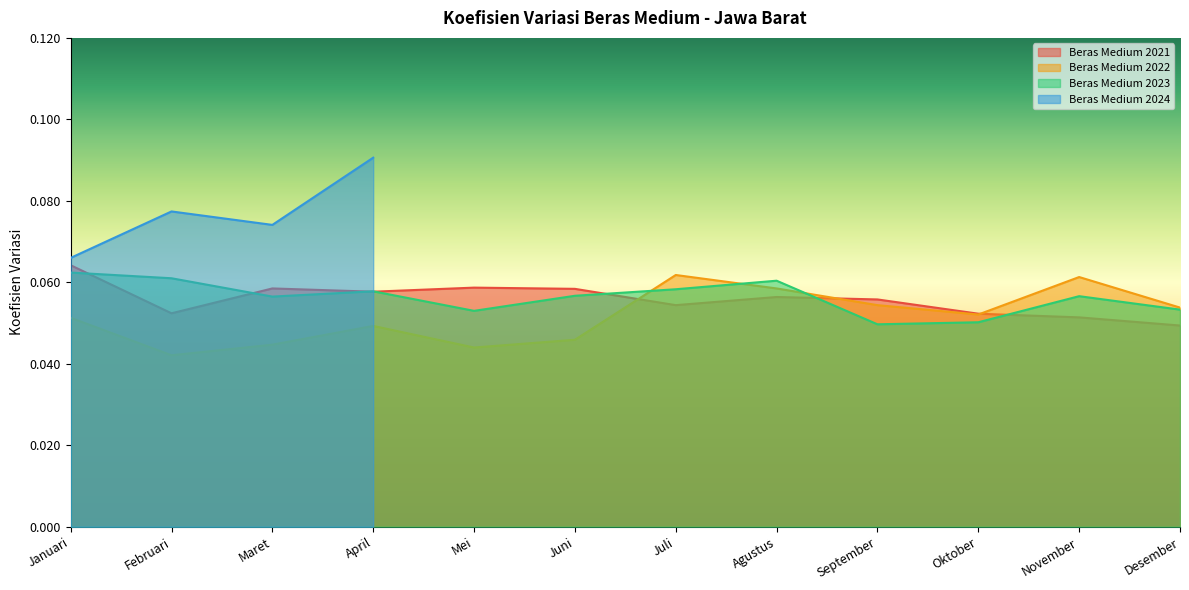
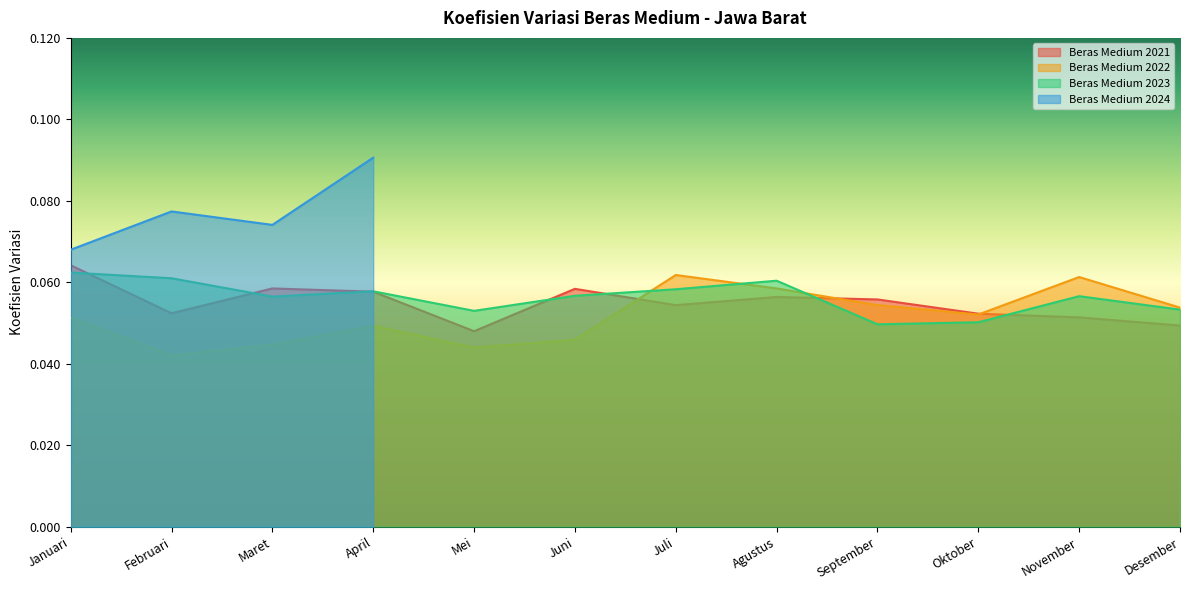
  {
    "Beras Medium 2021": {
      "Januari": 0.064,
      "Februari": 0.052,
      "Maret": 0.059,
-     "Mei": 0.059,
+     "Mei": 0.048,
      "Juni": 0.058,
      "Juli": 0.054,
      "Agustus": 0.056,
      "September": 0.056,
      "November": 0.051,
      "Desember": 0.049
    },
    "Beras Medium 2022": {
      "Januari": 0.051,
      "Februari": 0.042,
      "Maret": 0.045,
      "April": 0.049,
      "Mei": 0.044,
      "Juni": 0.046,
      "Juli": 0.062,
      "Agustus": 0.059,
      "September": 0.054,
      "November": 0.061
    },
    "Beras Medium 2023": {
      "Januari": 0.062,
      "Februari": 0.061,
      "Maret": 0.057,
      "Mei": 0.053,
      "Juni": 0.057,
      "Juli": 0.058,
      "Agustus": 0.060,
      "September": 0.050,
      "Oktober": 0.050,
      "November": 0.057
    },
    "Beras Medium 2024": {
-     "Januari": 0.066,
+     "Januari": 0.068,
      "Februari": 0.077,
      "Maret": 0.074,
      "April": 0.091
    }
  }
